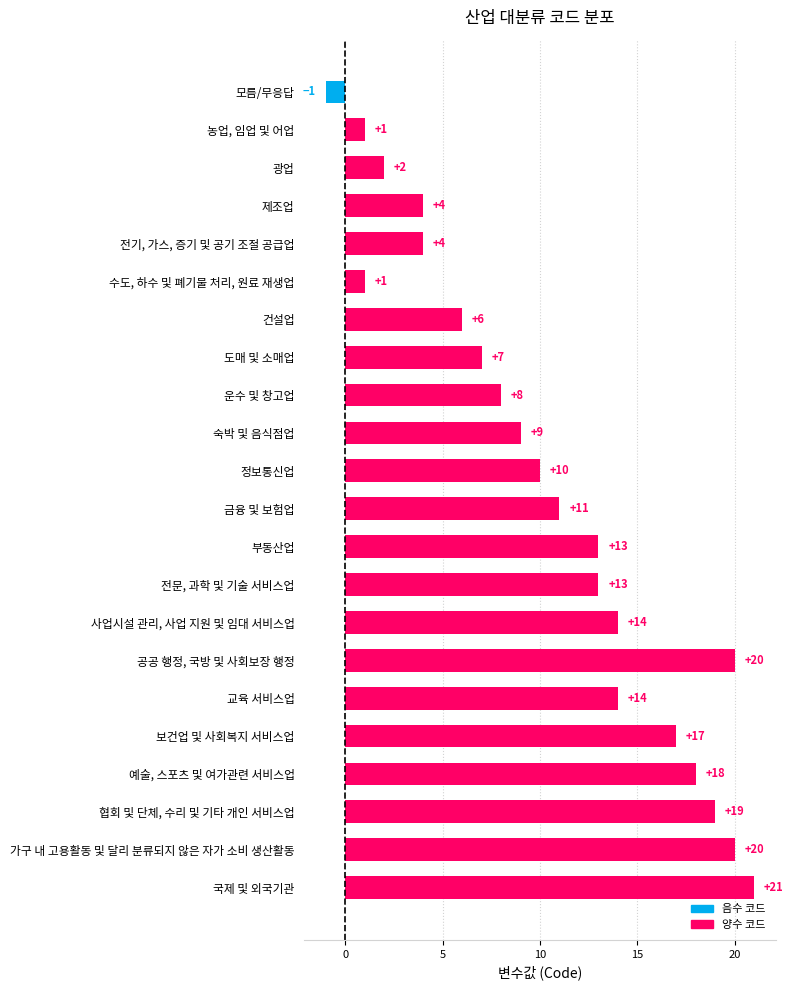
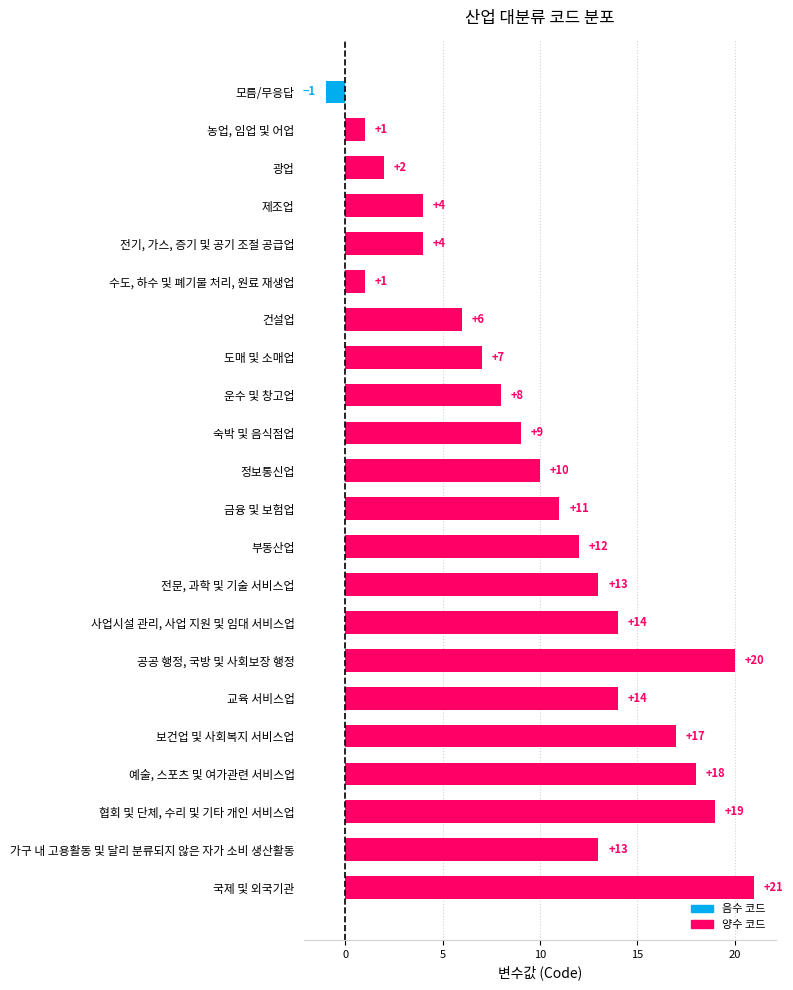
  {
    "모름/무응답": "-1",
    "농업, 임업 및 어업": "+1",
    "광업": "+2",
    "제조업": "+4",
    "전기, 가스, 증기 및 공기 조절 공급업": "+4",
    "수도, 하수 및 폐기물 처리, 원료 재생업": "+1",
    "건설업": "+6",
    "도매 및 소매업": "+7",
    "운수 및 창고업": "+8",
    "숙박 및 음식점업": "+9",
    "정보통신업": "+10",
    "금융 및 보험업": "+11",
-   "부동산업": "+13",
+   "부동산업": "+12",
    "전문, 과학 및 기술 서비스업": "+13",
    "사업시설 관리, 사업 지원 및 임대 서비스업": "+14",
    "공공 행정, 국방 및 사회보장 행정": "+20",
    "교육 서비스업": "+14",
    "보건업 및 사회복지 서비스업": "+17",
    "예술, 스포츠 및 여가관련 서비스업": "+18",
    "협회 및 단체, 수리 및 기타 개인 서비스업": "+19",
-   "가구 내 고용활동 및 달리 분류되지 않은 자가 소비 생산활동": "+20",
+   "가구 내 고용활동 및 달리 분류되지 않은 자가 소비 생산활동": "+13",
    "국제 및 외국기관": "+21"
  }
